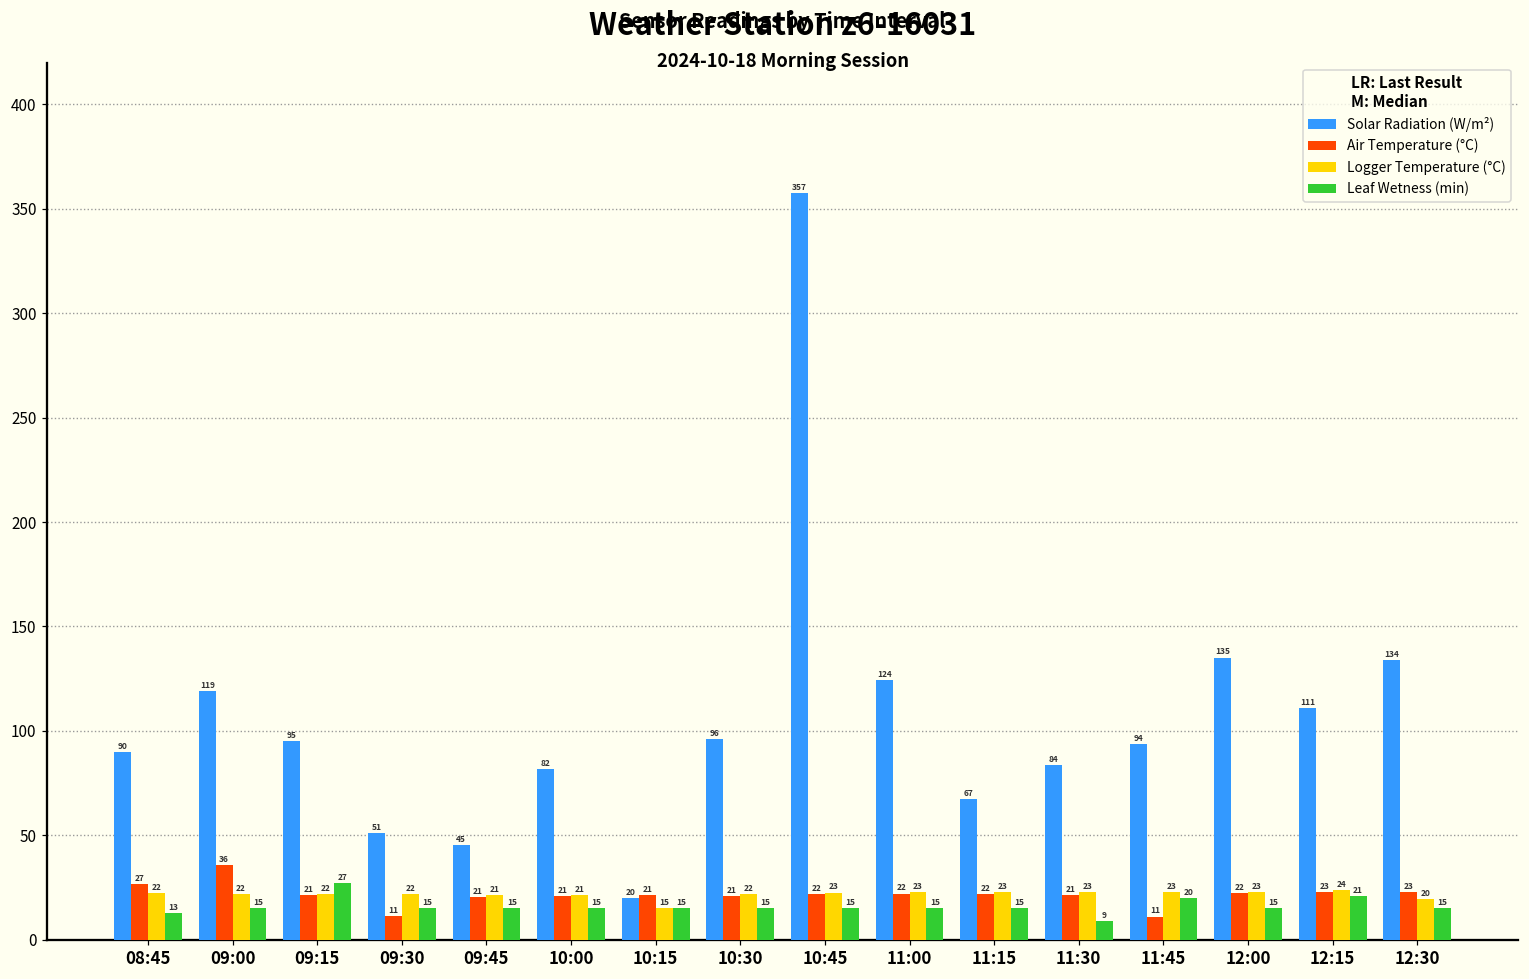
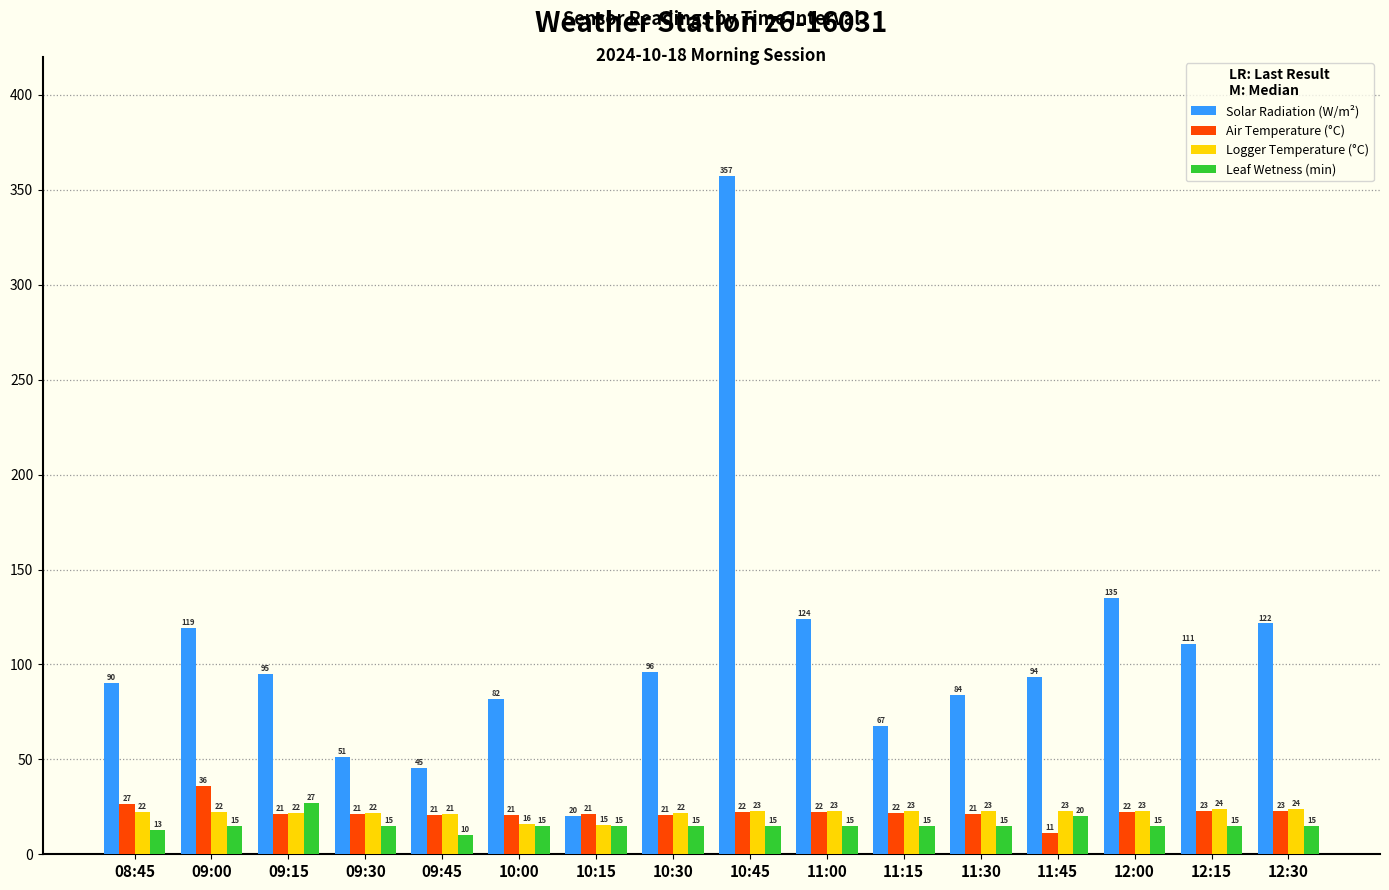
  {
    "Solar Radiation (W/m²)": {
      "08:45": 90,
      "09:00": 119,
      "09:15": 95,
      "09:30": 51,
      "09:45": 45,
      "10:00": 82,
      "10:15": 20,
      "10:30": 96,
      "10:45": 357,
      "11:00": 124,
      "11:15": 67,
      "11:30": 84,
      "11:45": 94,
      "12:00": 135,
      "12:15": 111,
-     "12:30": 134
+     "12:30": 122
    },
    "Air Temperature (°C)": {
      "08:45": 27,
      "09:00": 36,
      "09:15": 21,
-     "09:30": 11,
+     "09:30": 21,
      "09:45": 21,
      "10:00": 21,
      "10:15": 21,
      "10:30": 21,
      "10:45": 22,
      "11:00": 22,
      "11:15": 22,
      "11:30": 21,
      "11:45": 11,
      "12:00": 22,
      "12:15": 23,
      "12:30": 23
    },
    "Logger Temperature (°C)": {
      "08:45": 22,
      "09:00": 22,
      "09:15": 22,
      "09:30": 22,
      "09:45": 21,
-     "10:00": 21,
+     "10:00": 16,
      "10:15": 15,
      "10:30": 22,
      "10:45": 23,
      "11:00": 23,
      "11:15": 23,
      "11:30": 23,
      "11:45": 23,
      "12:00": 23,
      "12:15": 24,
-     "12:30": 20
+     "12:30": 24
    },
    "Leaf Wetness (min)": {
      "08:45": 13,
      "09:00": 15,
      "09:15": 27,
      "09:30": 15,
-     "09:45": 15,
+     "09:45": 10,
      "10:00": 15,
      "10:15": 15,
      "10:30": 15,
      "10:45": 15,
      "11:00": 15,
      "11:15": 15,
-     "11:30": 9,
+     "11:30": 15,
      "11:45": 20,
      "12:00": 15,
-     "12:15": 21,
+     "12:15": 15,
      "12:30": 15
    }
  }
